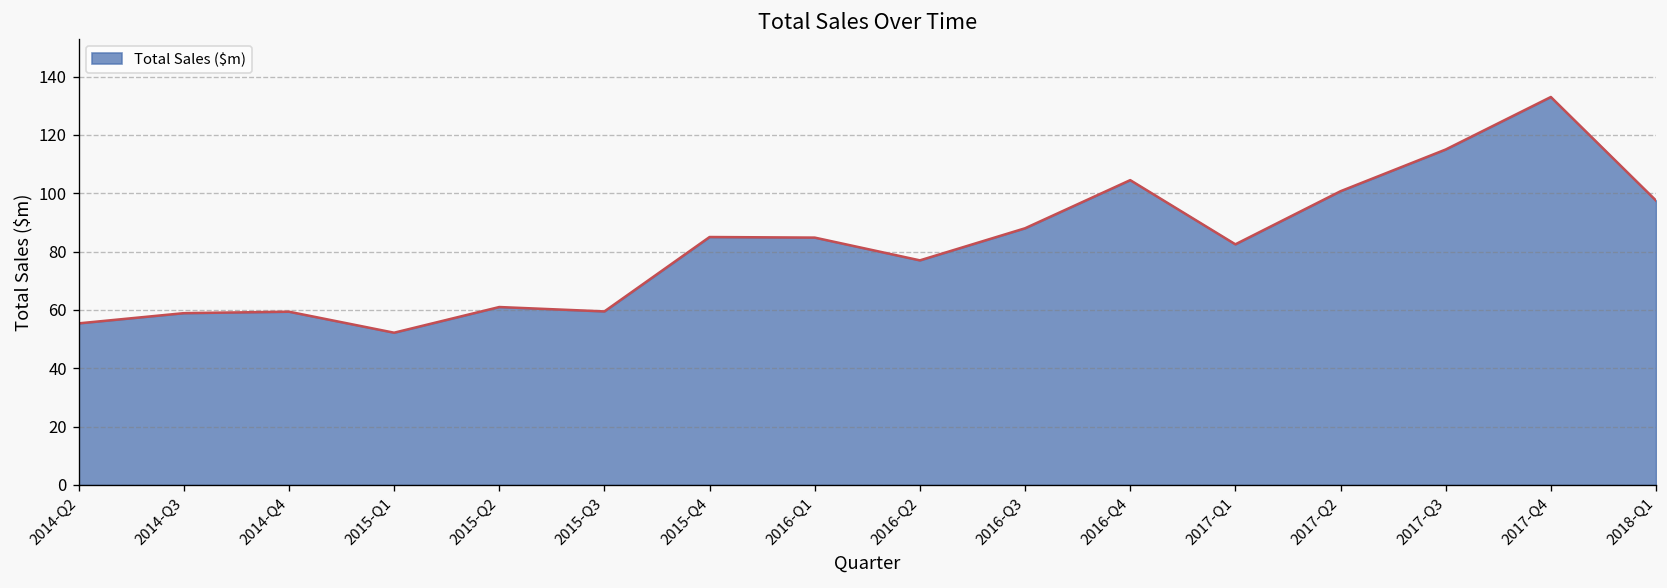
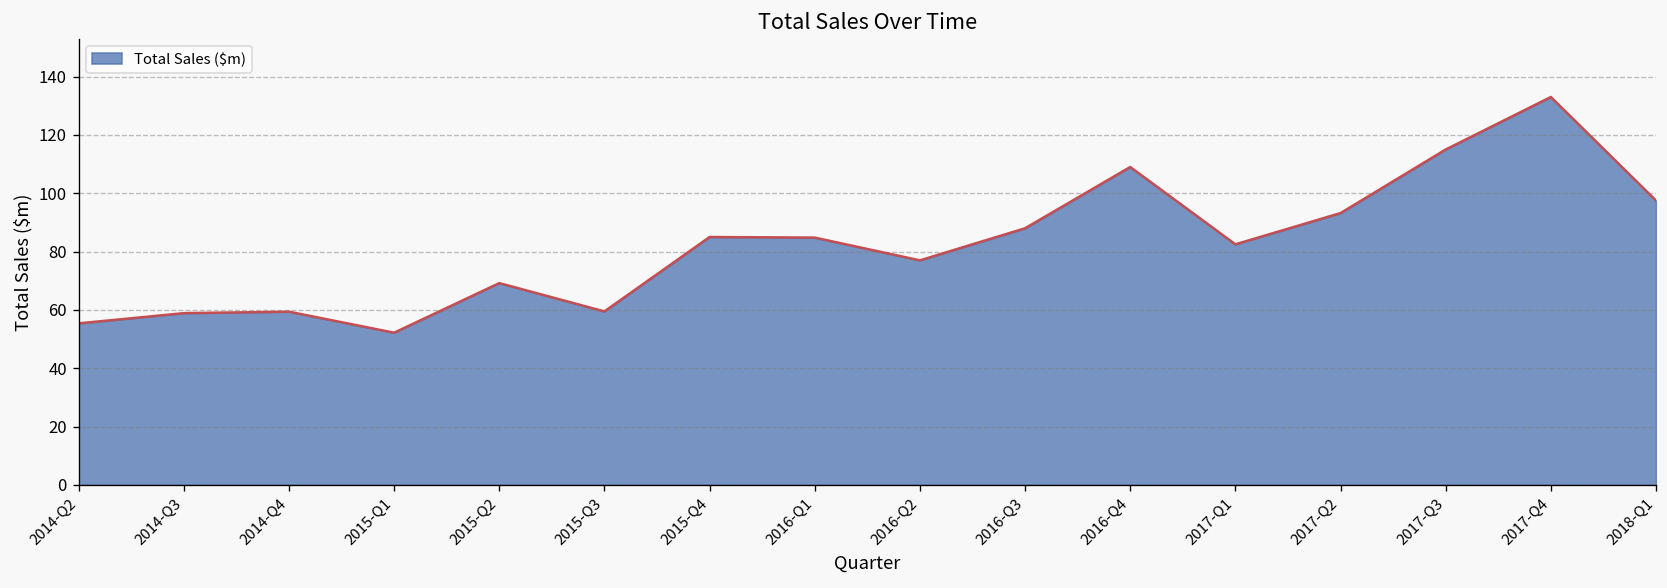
  {
    "2014-Q2": 55,
    "2014-Q3": 59,
    "2014-Q4": 59,
    "2015-Q1": 52,
-   "2015-Q2": 61,
+   "2015-Q2": 69,
    "2015-Q3": 60,
    "2015-Q4": 85,
    "2016-Q1": 85,
    "2016-Q2": 77,
    "2016-Q3": 88,
-   "2016-Q4": 105,
+   "2016-Q4": 109,
    "2017-Q1": 83,
-   "2017-Q2": 101,
+   "2017-Q2": 93,
    "2017-Q3": 115,
    "2017-Q4": 133,
    "2018-Q1": 98
  }
